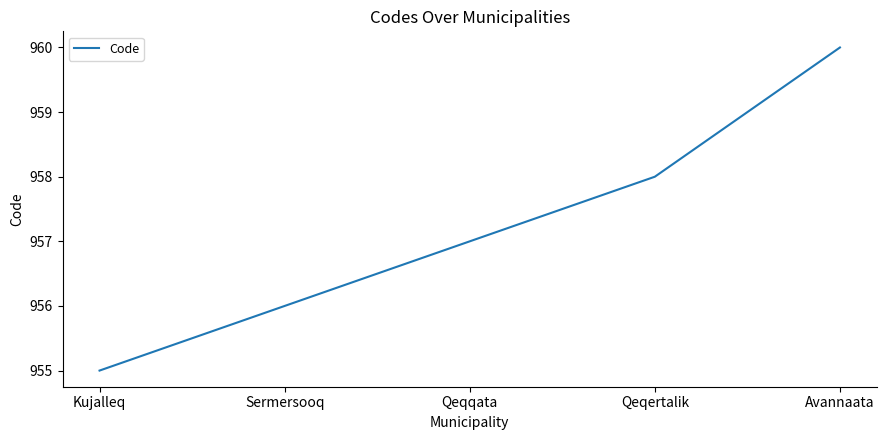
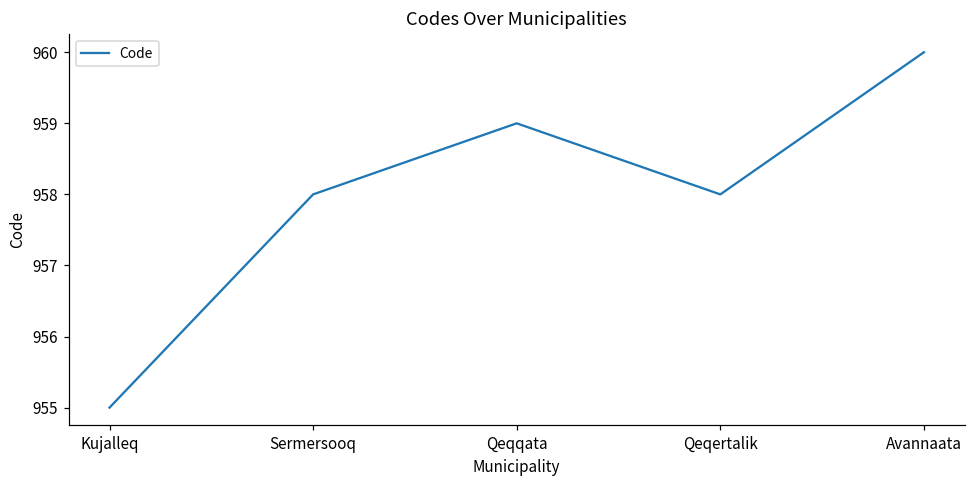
  {
    "Kujalleq": 955,
-   "Sermersooq": 956,
-   "Qeqqata": 957,
+   "Sermersooq": 958,
+   "Qeqqata": 959,
    "Qeqertalik": 958,
    "Avannaata": 960
  }
